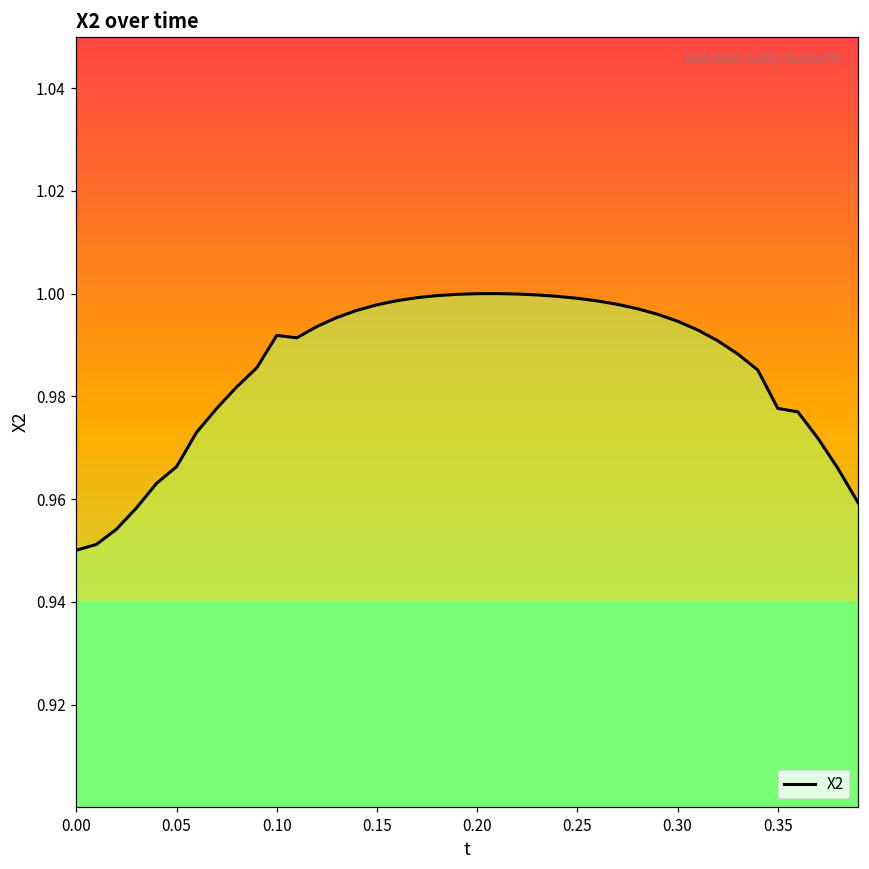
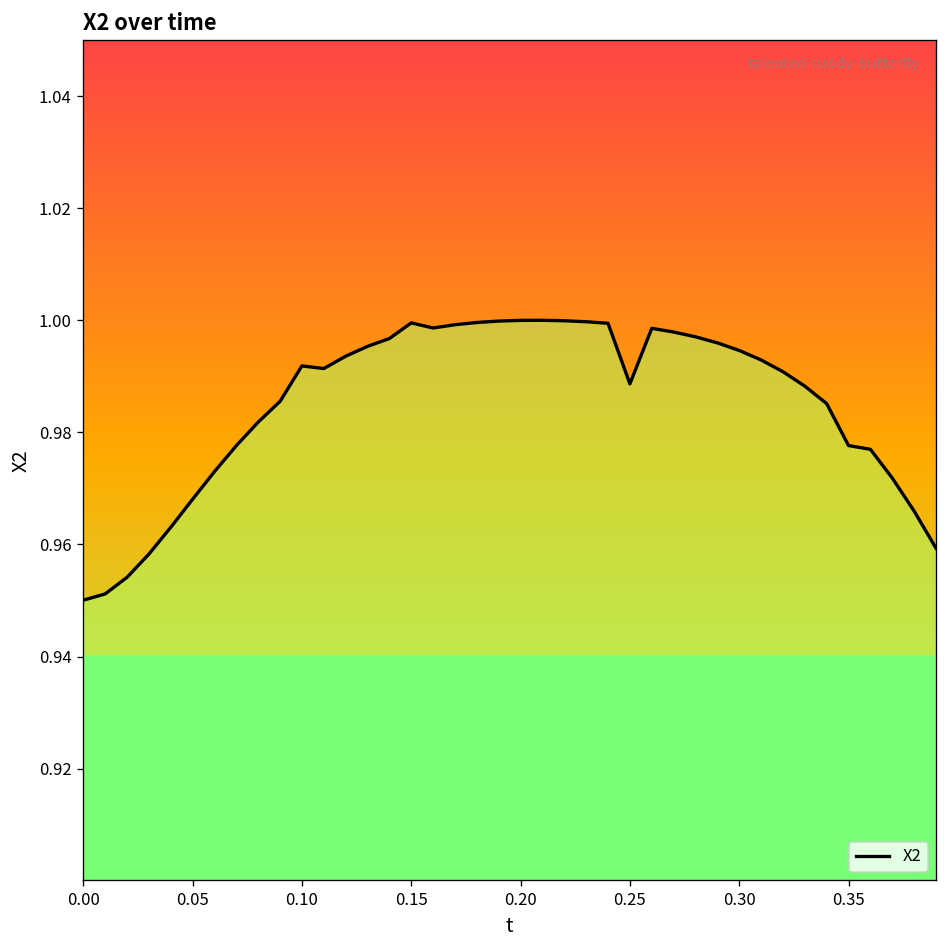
  {
    "0.00": 0.950,
-   "0.05": 0.966,
+   "0.05": 0.968,
    "0.10": 0.992,
-   "0.15": 0.998,
+   "0.15": 1.000,
    "0.20": 1.000,
-   "0.25": 0.999,
+   "0.25": 0.989,
    "0.30": 0.995,
    "0.35": 0.978
  }
